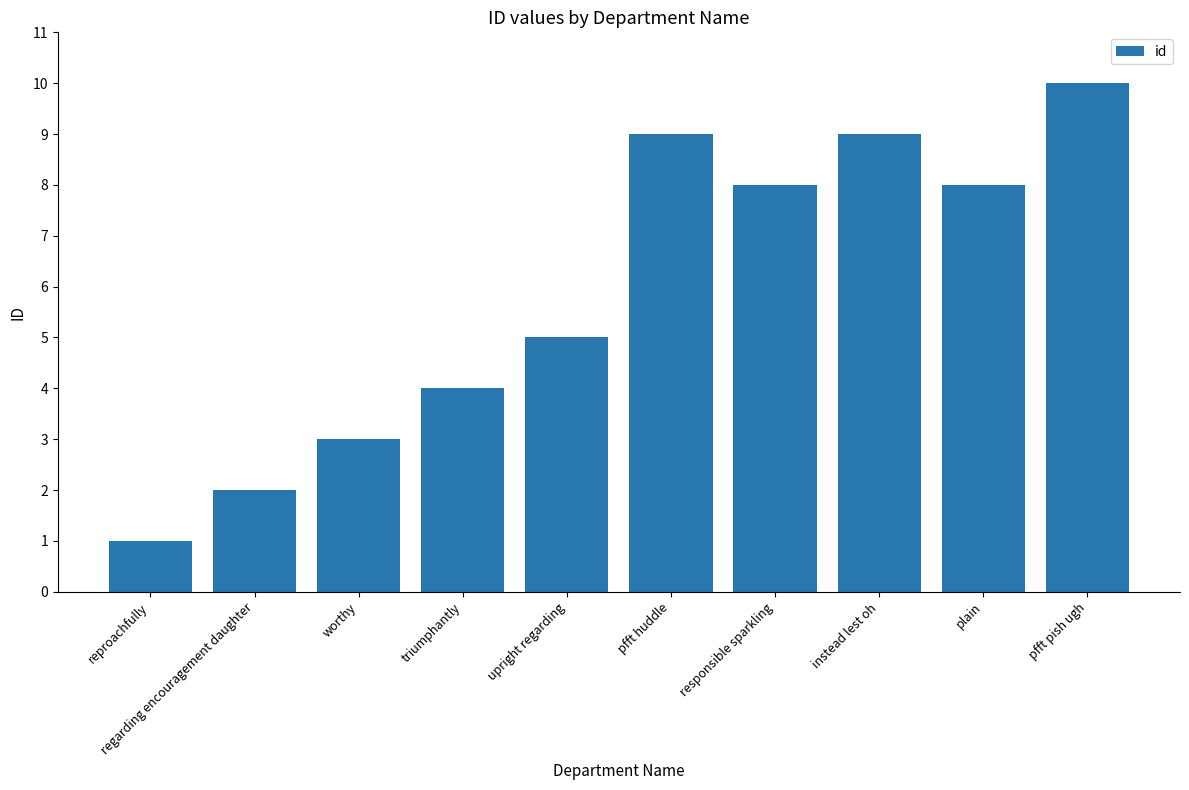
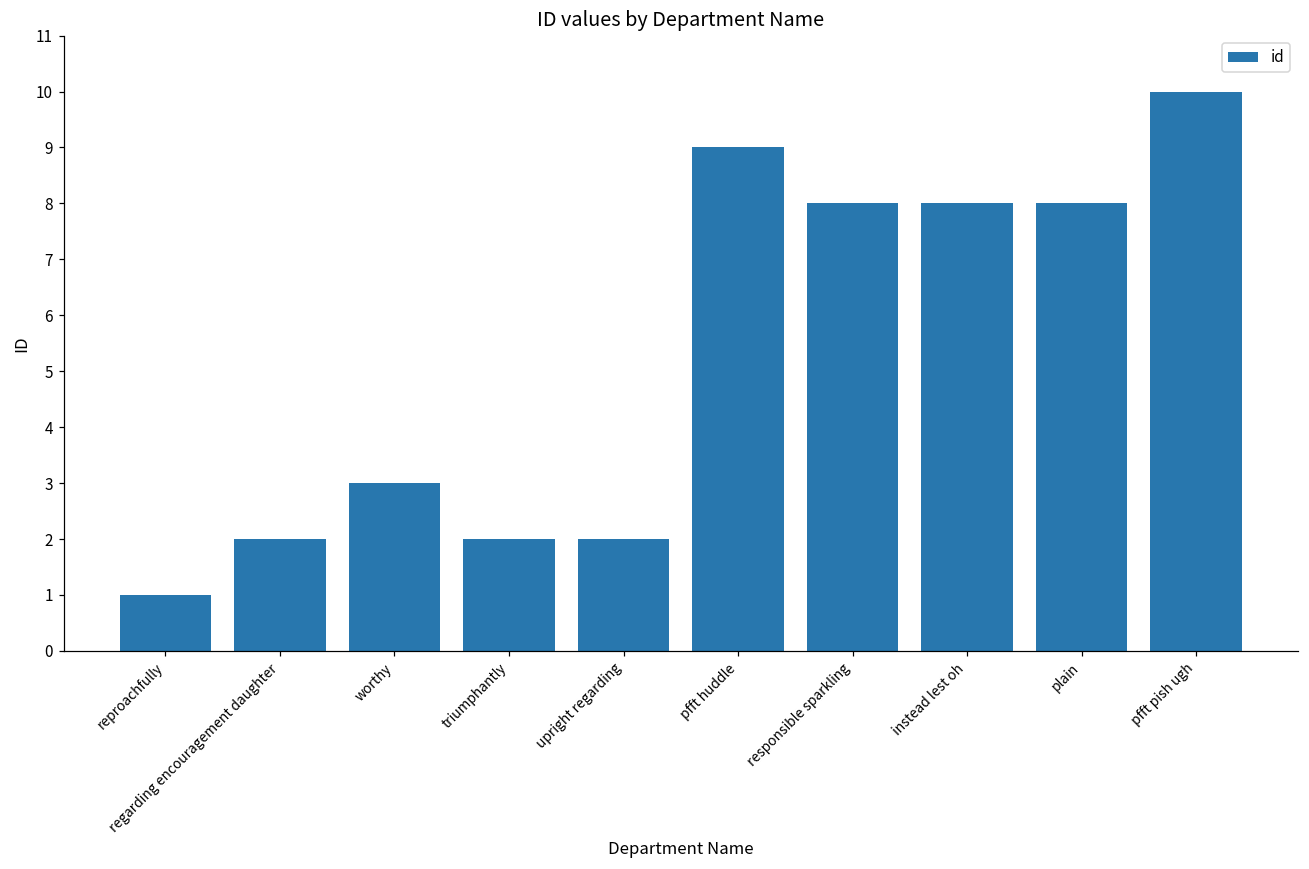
  {
    "reproachfully": 1,
    "regarding encouragement daughter": 2,
    "worthy": 3,
-   "triumphantly": 4,
-   "upright regarding": 5,
+   "triumphantly": 2,
+   "upright regarding": 2,
    "pfft huddle": 9,
    "responsible sparkling": 8,
-   "instead lest oh": 9,
+   "instead lest oh": 8,
    "plain": 8,
    "pfft pish ugh": 10
  }
